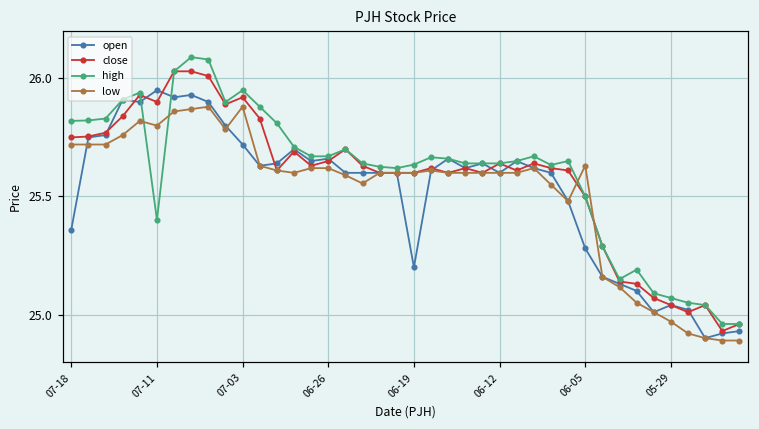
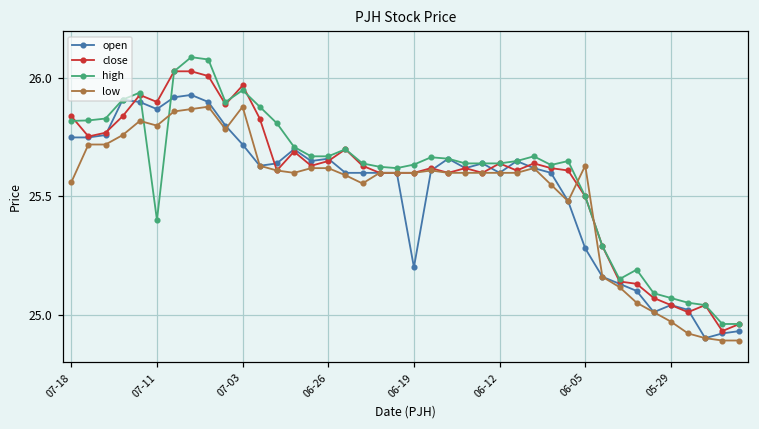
  {
    "open": {
-     "07-18": 25.36,
-     "07-11": 25.95,
+     "07-18": 25.75,
+     "07-11": 25.87,
      "07-03": 25.72,
      "06-19": 25.20,
      "06-05": 25.28
    },
    "close": {
-     "07-18": 25.75,
+     "07-18": 25.84,
      "07-11": 25.90,
-     "07-03": 25.92
+     "07-03": 25.97
    },
    "high": {
      "07-18": 25.82,
      "07-11": 25.40,
      "07-03": 25.95,
      "06-19": 25.64,
      "05-29": 25.07
    },
    "low": {
-     "07-18": 25.72,
+     "07-18": 25.56,
      "07-11": 25.80,
      "07-03": 25.88,
      "06-26": 25.62,
      "06-05": 25.63,
      "05-29": 24.97
    }
  }
